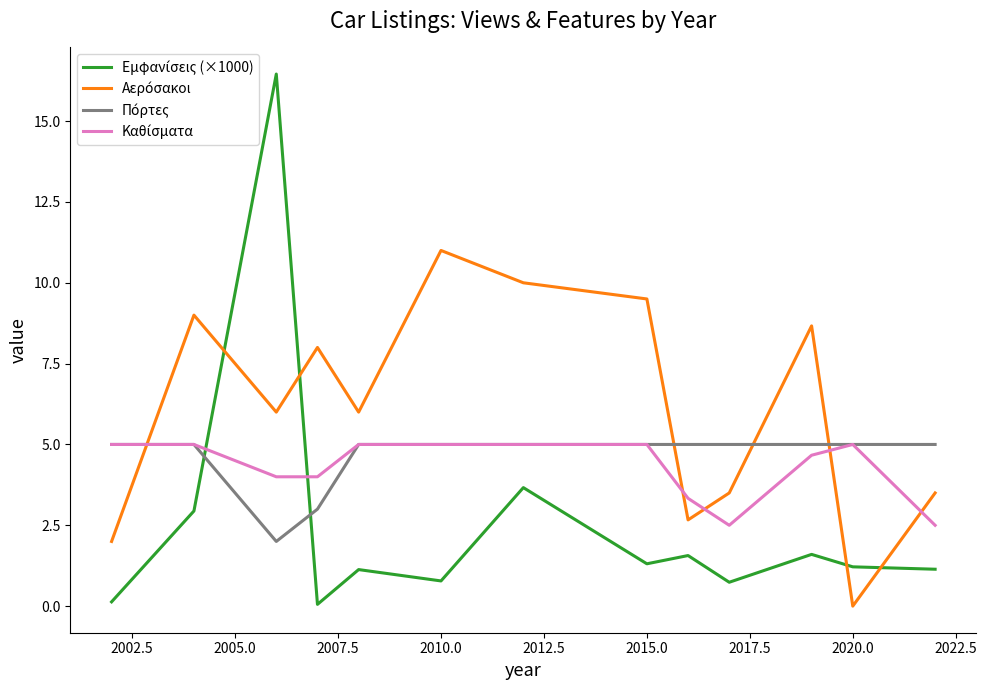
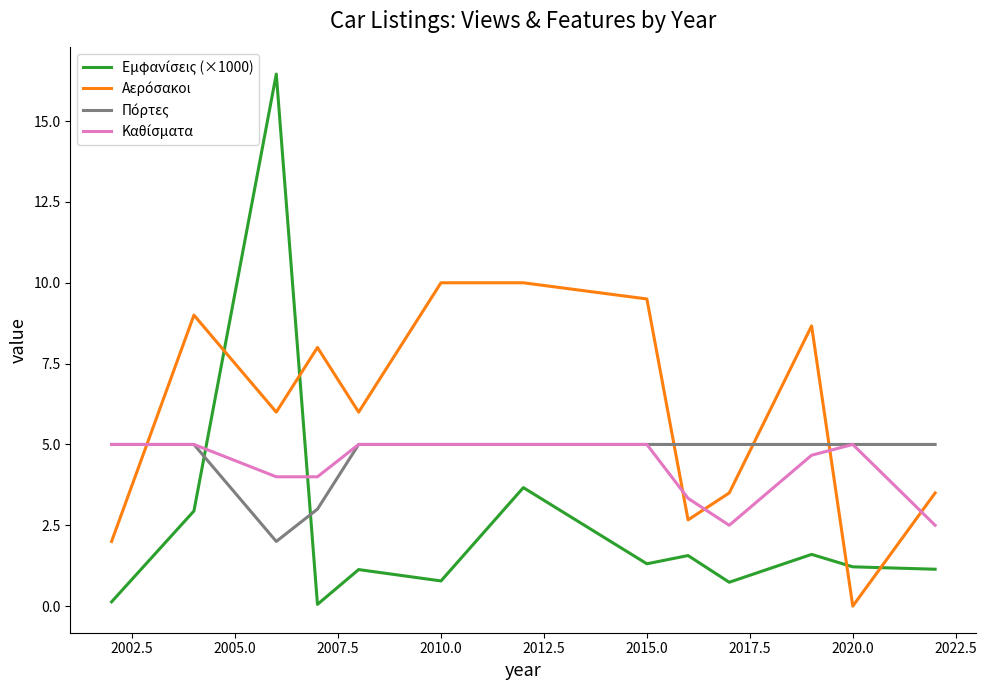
  {
    "Εμφανίσεις (×1000)": {
      "2010.0": 0.8,
      "2015.0": 1.3,
      "2020.0": 1.2
    },
    "Αερόσακοι": {
-     "2010.0": 11,
+     "2010.0": 10,
      "2015.0": 9.5,
      "2020.0": 0
    }
  }
